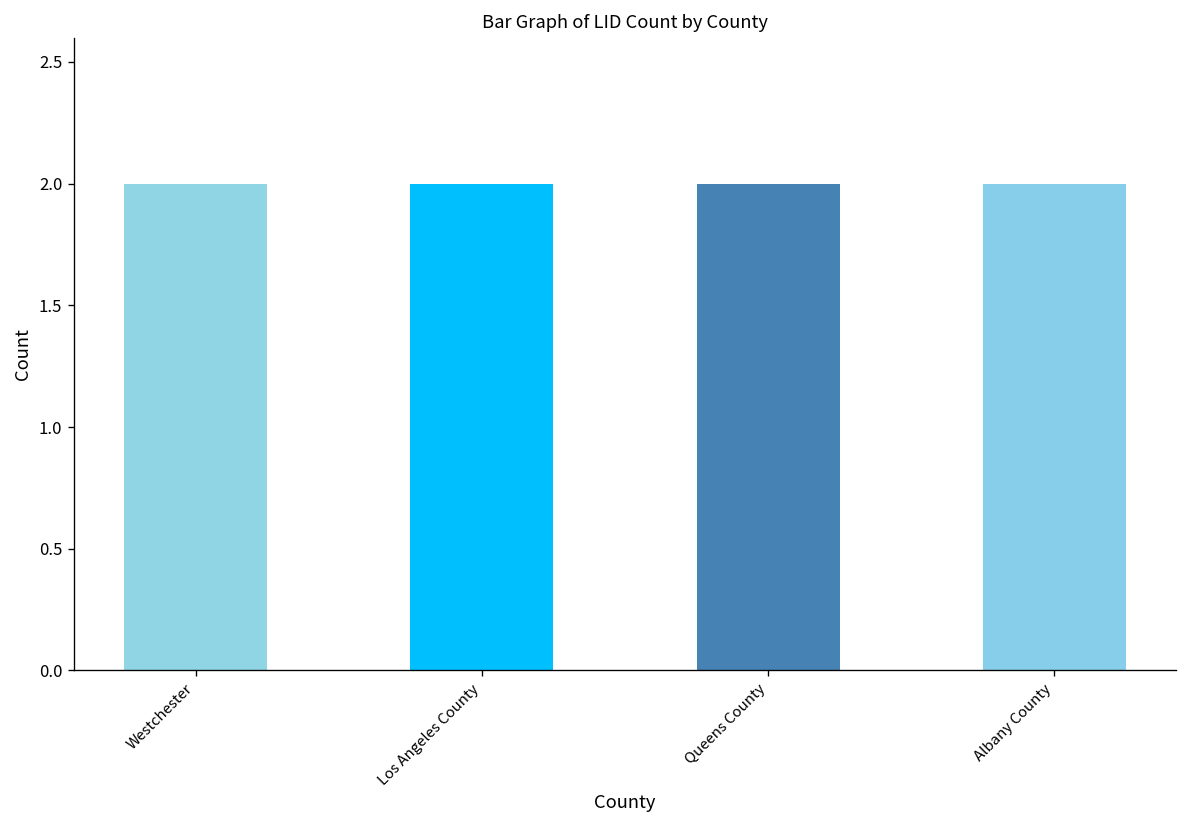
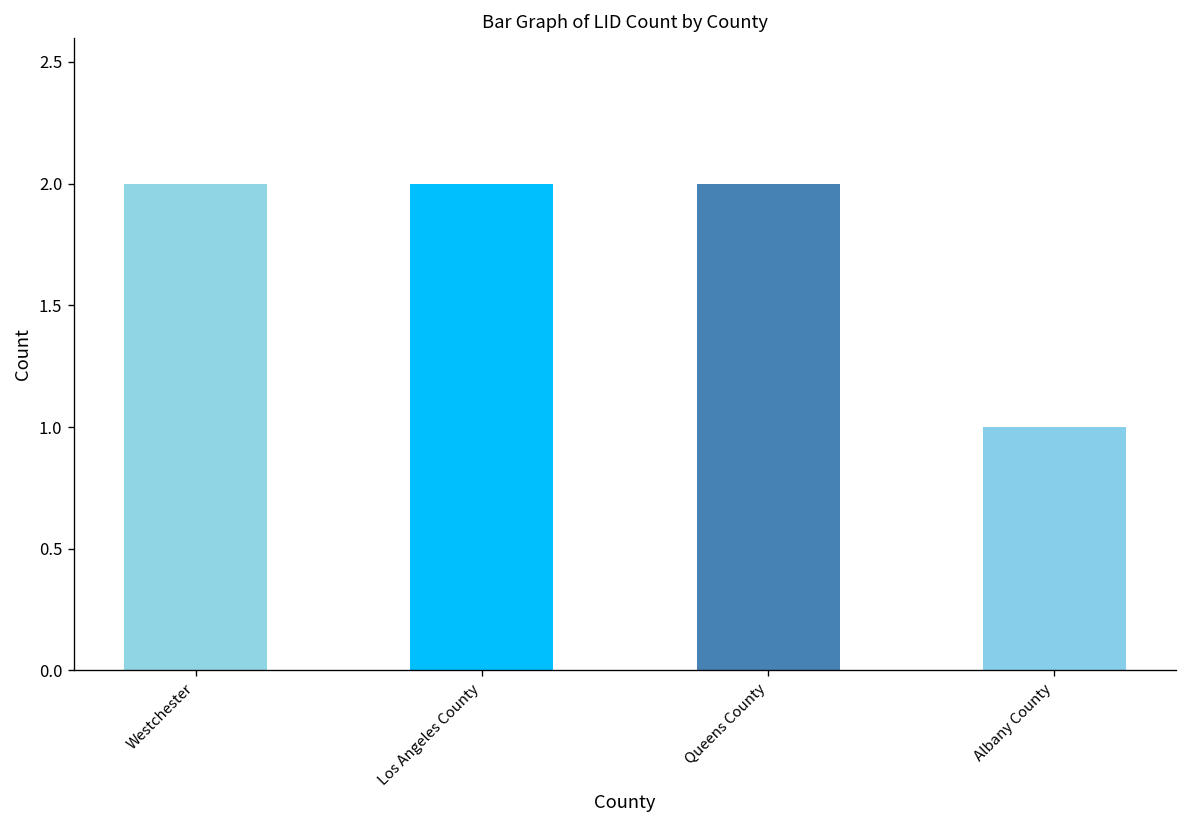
  {
    "Westchester": 2,
    "Los Angeles County": 2,
    "Queens County": 2,
-   "Albany County": 2
+   "Albany County": 1
  }
